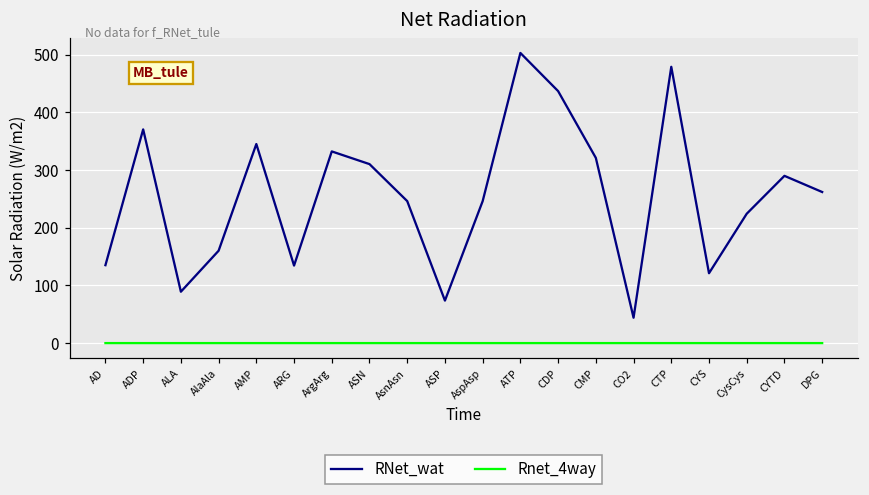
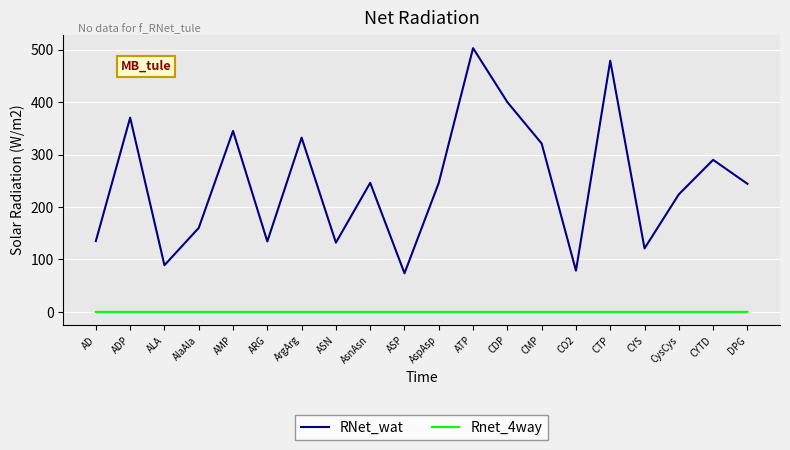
  {
    "RNet_wat": {
      "AD": 140,
      "ADP": 370,
      "ALA": 90,
      "AlaAla": 160,
      "AMP": 350,
      "ARG": 130,
      "ArgArg": 330,
-     "ASN": 310,
+     "ASN": 130,
      "AsnAsn": 250,
      "ASP": 70,
      "AspAsp": 250,
      "ATP": 500,
-     "CDP": 440,
+     "CDP": 400,
      "CMP": 320,
-     "CO2": 40,
+     "CO2": 80,
      "CTP": 480,
      "CYS": 120,
      "CysCys": 220,
      "CYTD": 290,
-     "DPG": 260
+     "DPG": 240
    },
    "Rnet_4way": {
      "AD": 0,
      "ADP": 0,
      "ALA": 0,
      "AlaAla": 0,
      "AMP": 0,
      "ARG": 0,
      "ArgArg": 0,
      "ASN": 0,
      "AsnAsn": 0,
      "ASP": 0,
      "AspAsp": 0,
      "ATP": 0,
      "CDP": 0,
      "CMP": 0,
      "CO2": 0,
      "CTP": 0,
      "CYS": 0,
      "CysCys": 0,
      "CYTD": 0,
      "DPG": 0
    }
  }
